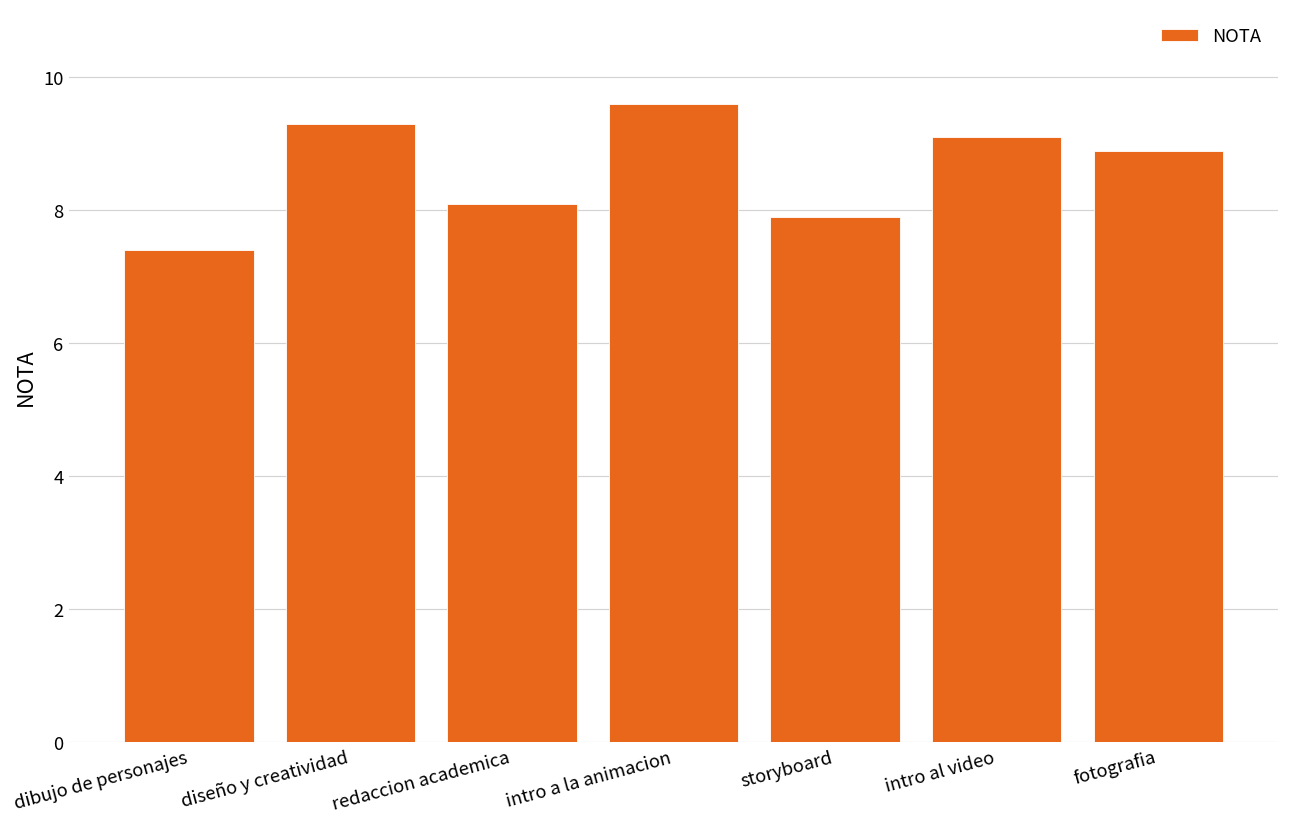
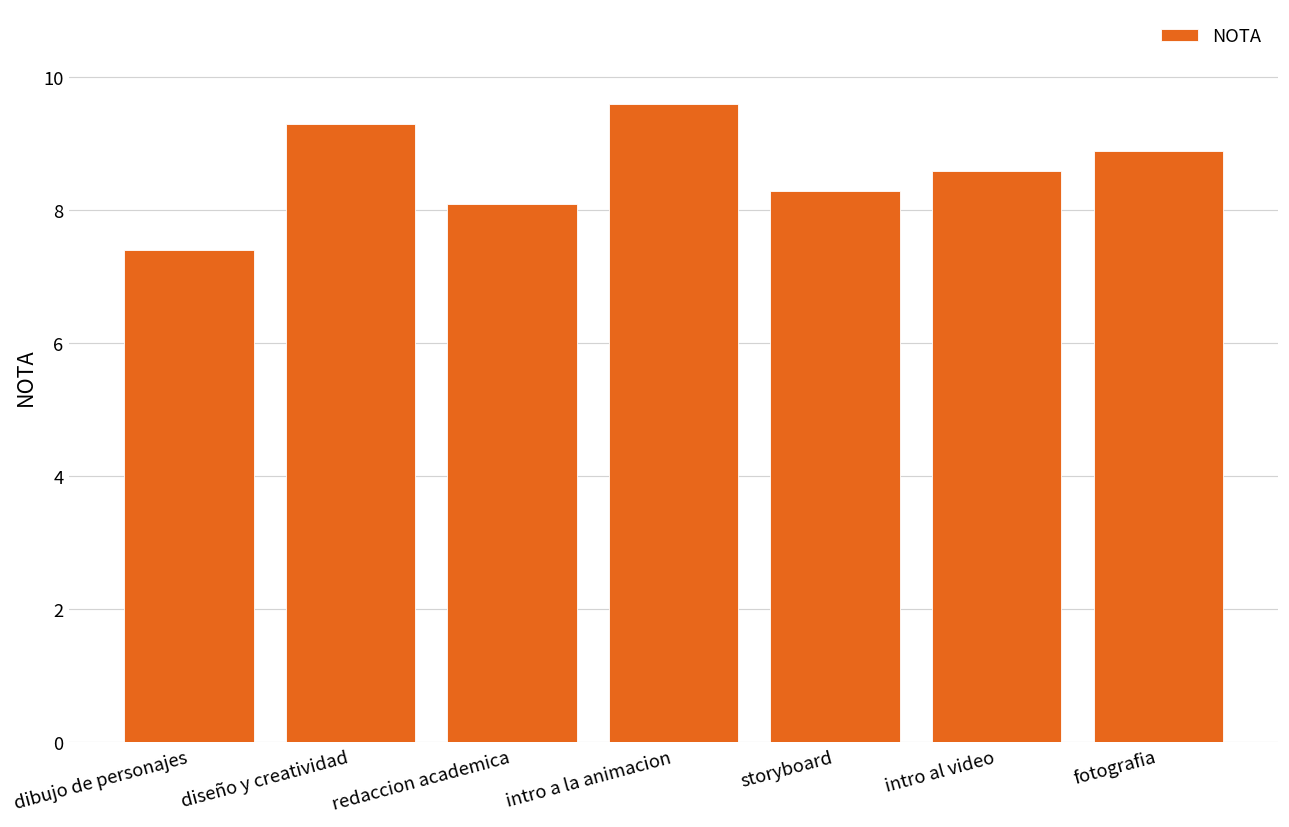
  {
    "dibujo de personajes": 7.4,
    "diseño y creatividad": 9.3,
    "redaccion academica": 8.1,
    "intro a la animacion": 9.6,
-   "storyboard": 7.9,
-   "intro al video": 9.1,
+   "storyboard": 8.3,
+   "intro al video": 8.6,
    "fotografia": 8.9
  }
